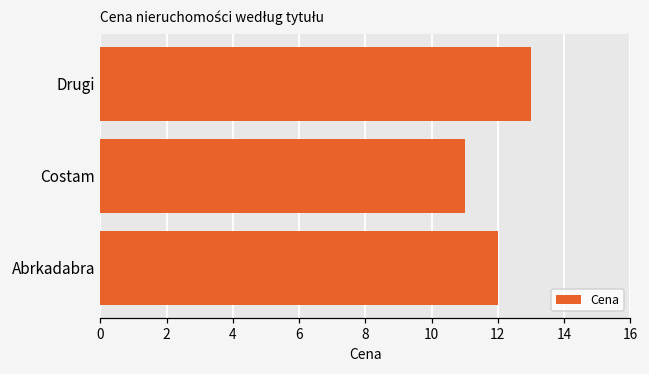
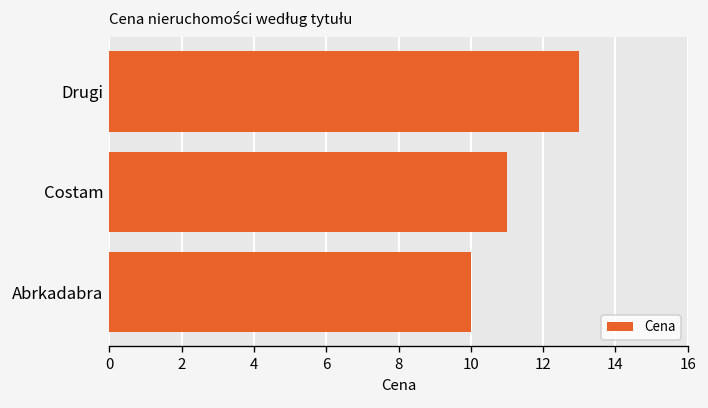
  {
    "Drugi": 13,
    "Costam": 11,
-   "Abrkadabra": 12
+   "Abrkadabra": 10
  }
